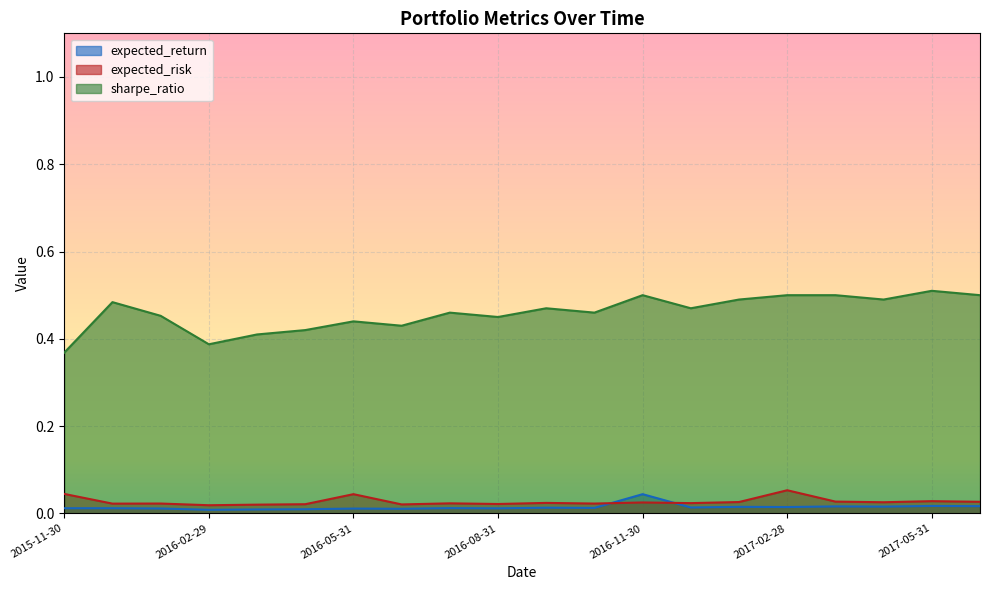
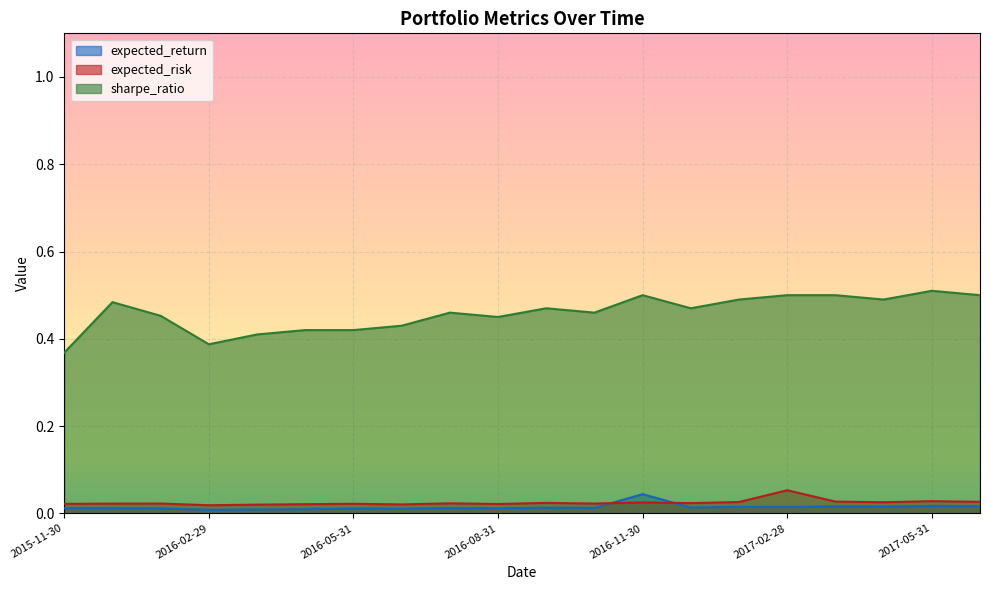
  {
    "expected_return": {
      "2015-11-30": 0.01,
      "2016-02-29": 0.01,
      "2016-05-31": 0.01,
      "2016-08-31": 0.01,
      "2016-11-30": 0.04,
      "2017-02-28": 0.01,
      "2017-05-31": 0.02
    },
    "expected_risk": {
-     "2015-11-30": 0.04,
+     "2015-11-30": 0.02,
      "2016-02-29": 0.02,
-     "2016-05-31": 0.04,
+     "2016-05-31": 0.02,
      "2016-08-31": 0.02,
      "2016-11-30": 0.03,
      "2017-02-28": 0.05,
      "2017-05-31": 0.03
    },
    "sharpe_ratio": {
      "2015-11-30": 0.37,
      "2016-02-29": 0.39,
-     "2016-05-31": 0.44,
+     "2016-05-31": 0.42,
      "2016-08-31": 0.45,
      "2016-11-30": 0.50,
      "2017-02-28": 0.50,
      "2017-05-31": 0.51
    }
  }
